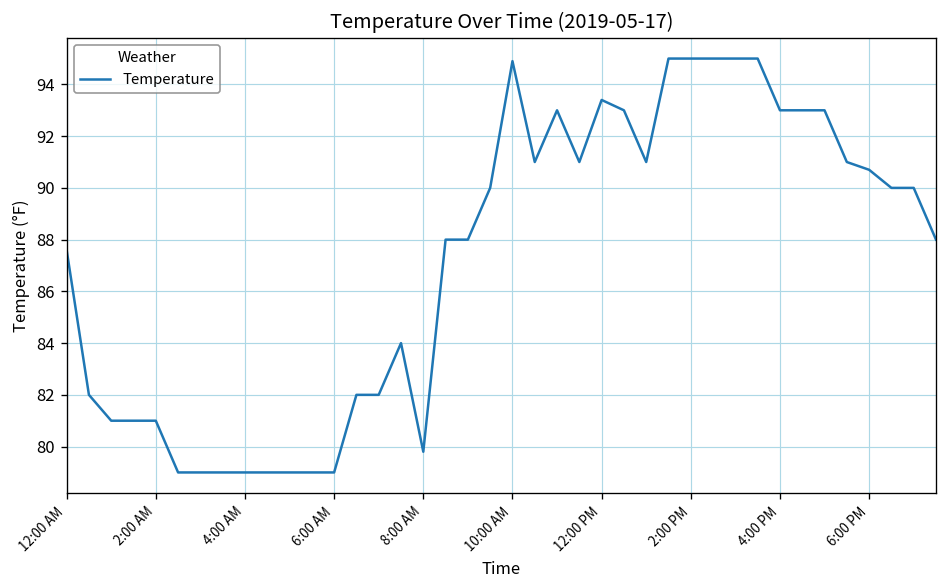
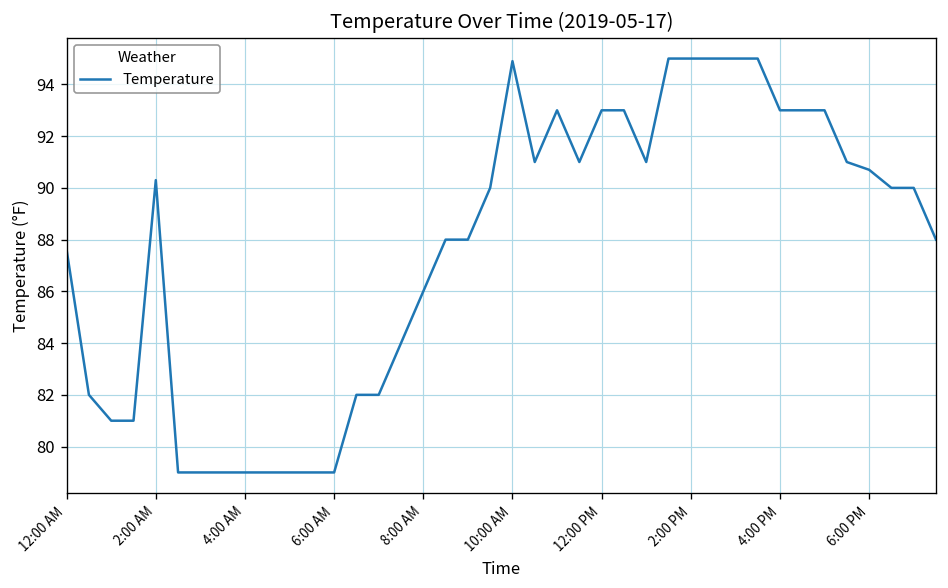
  {
    "12:00 AM": 87.6,
-   "2:00 AM": 81.0,
+   "2:00 AM": 90.3,
    "4:00 AM": 79.0,
    "6:00 AM": 79.0,
-   "8:00 AM": 79.8,
+   "8:00 AM": 86.0,
    "10:00 AM": 94.9,
-   "12:00 PM": 93.4,
+   "12:00 PM": 93.0,
    "2:00 PM": 95.0,
    "4:00 PM": 93.0,
    "6:00 PM": 90.7
  }
